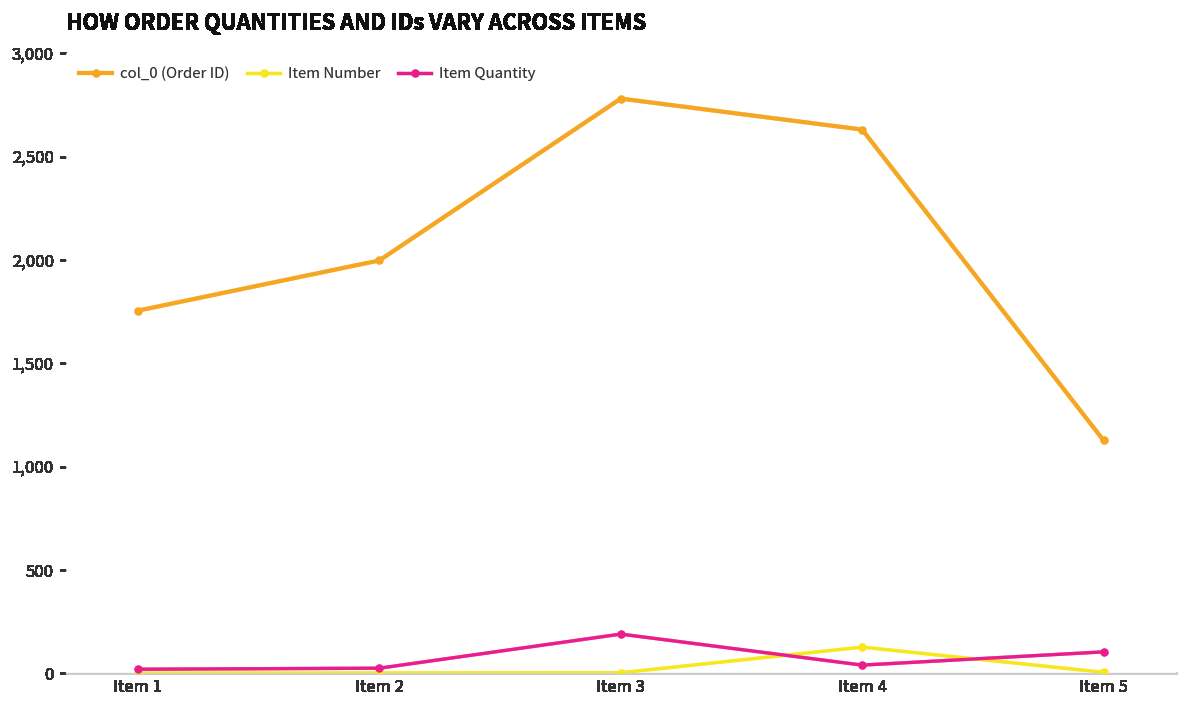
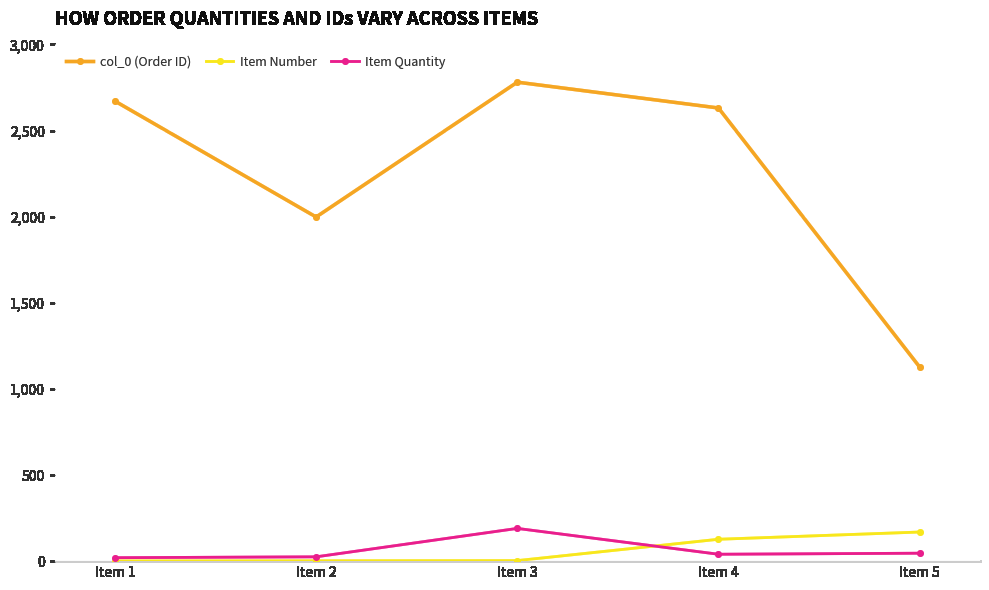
  {
    "col_0 (Order ID)": {
-     "Item 1": "1,760",
+     "Item 1": "2,670",
      "Item 2": "2,000",
      "Item 3": "2,780",
      "Item 4": "2,630",
      "Item 5": "1,130"
    },
    "Item Number": {
      "Item 1": "0",
      "Item 2": "0",
      "Item 3": "0",
      "Item 4": "130",
-     "Item 5": "10"
+     "Item 5": "170"
    },
    "Item Quantity": {
      "Item 1": "20",
      "Item 2": "30",
      "Item 3": "190",
      "Item 4": "40",
-     "Item 5": "100"
+     "Item 5": "50"
    }
  }
